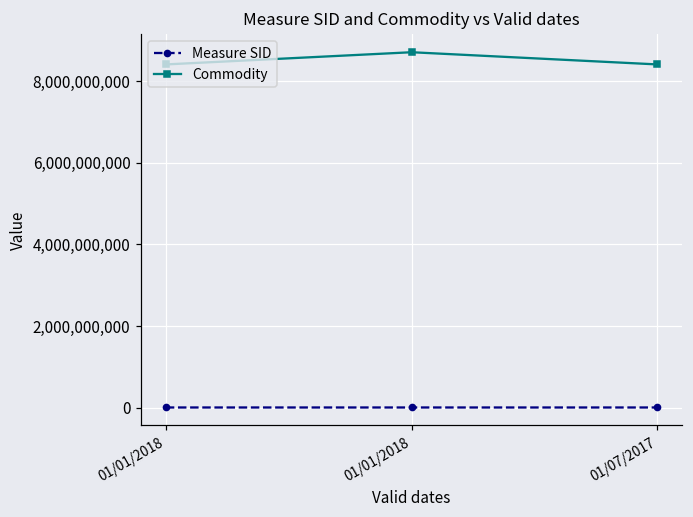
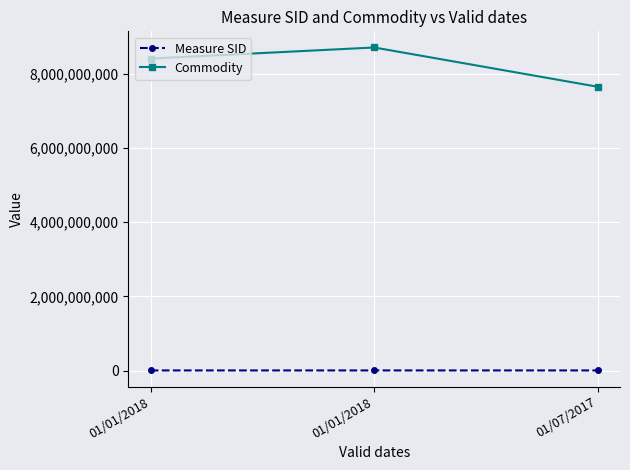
  {
    "Measure SID": {
      "01/07/2017": "0"
    },
    "Commodity": {
-     "01/07/2017": "8,400,000,000"
+     "01/07/2017": "7,700,000,000"
    }
  }
